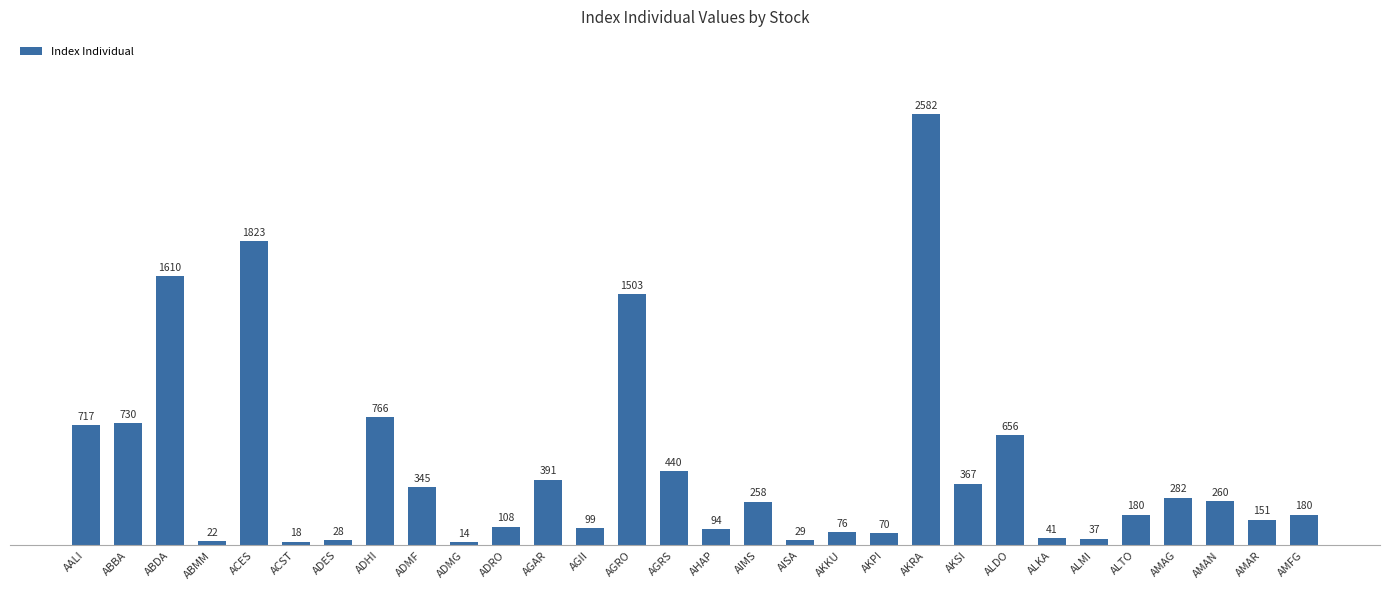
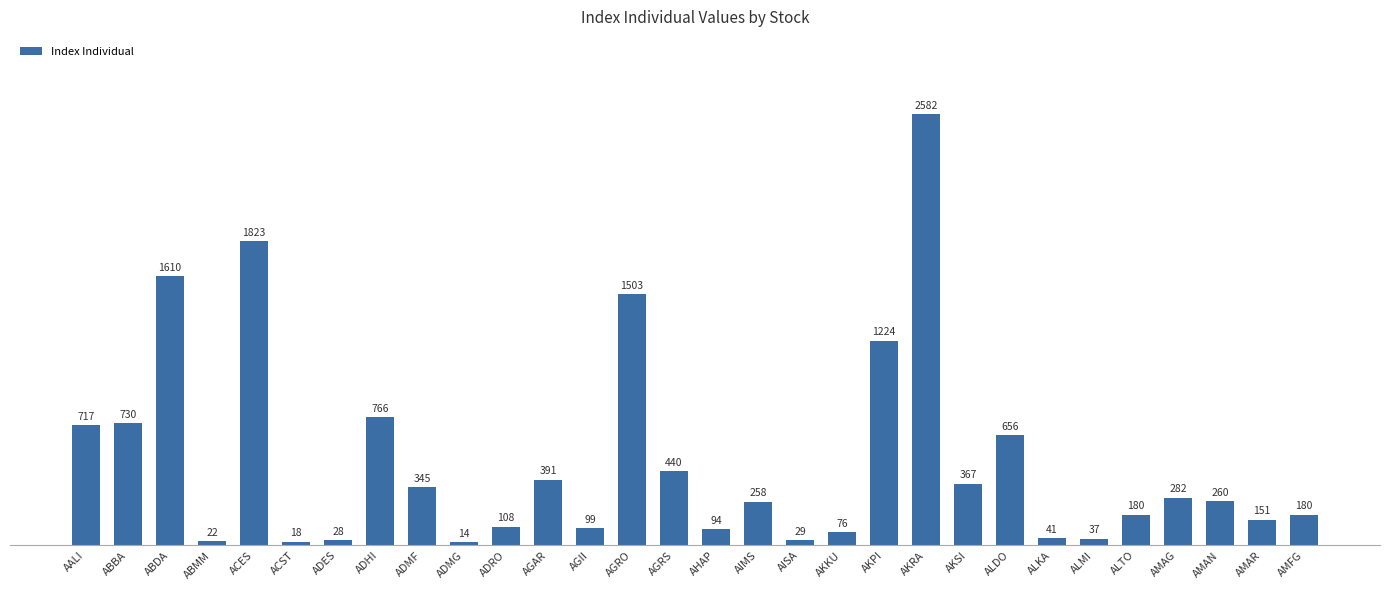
  {
    "AALI": 717,
    "ABBA": 730,
    "ABDA": 1610,
    "ABMM": 22,
    "ACES": 1823,
    "ACST": 18,
    "ADES": 28,
    "ADHI": 766,
    "ADMF": 345,
    "ADMG": 14,
    "ADRO": 108,
    "AGAR": 391,
    "AGII": 99,
    "AGRO": 1503,
    "AGRS": 440,
    "AHAP": 94,
    "AIMS": 258,
    "AISA": 29,
    "AKKU": 76,
-   "AKPI": 70,
+   "AKPI": 1224,
    "AKRA": 2582,
    "AKSI": 367,
    "ALDO": 656,
    "ALKA": 41,
    "ALMI": 37,
    "ALTO": 180,
    "AMAG": 282,
    "AMAN": 260,
    "AMAR": 151,
    "AMFG": 180
  }
